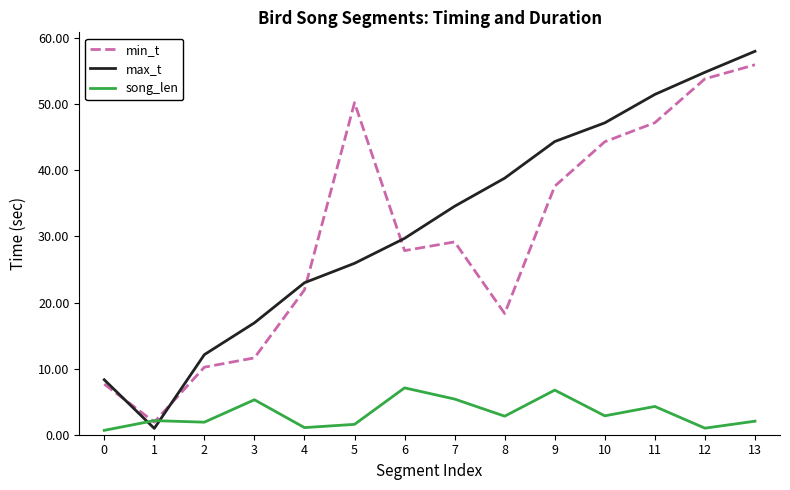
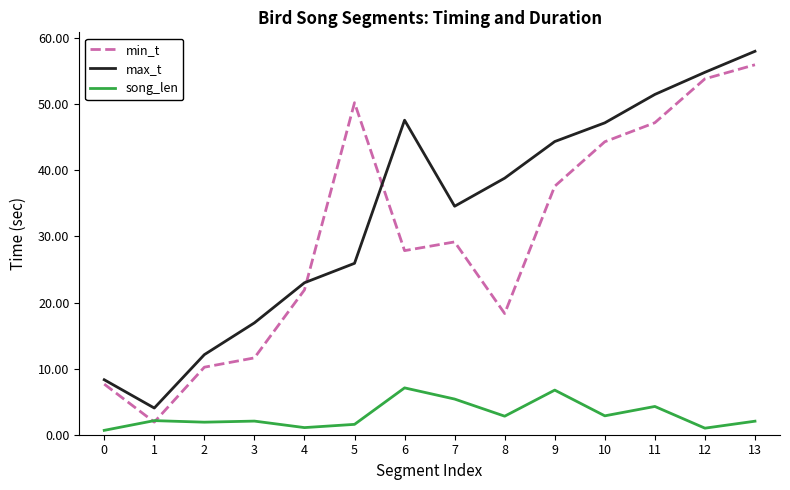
  {
    "min_t": {
      "0": 8,
      "2": 10,
      "3": 12,
      "4": 22,
      "5": 50,
      "6": 28,
      "7": 29,
      "8": 18,
      "9": 38,
      "10": 44,
      "11": 47,
      "12": 54,
      "13": 56
    },
    "max_t": {
      "0": 8,
-     "1": 1,
+     "1": 4,
      "2": 12,
      "3": 17,
      "4": 23,
      "5": 26,
-     "6": 30,
+     "6": 48,
      "7": 35,
      "8": 39,
      "9": 44,
      "10": 47,
      "11": 52,
      "12": 55,
      "13": 58
    },
    "song_len": {
      "0": 1,
      "2": 2,
-     "3": 5,
+     "3": 2,
      "4": 1,
      "5": 2,
      "6": 7,
      "7": 5,
      "8": 3,
      "9": 7,
      "10": 3,
      "11": 4,
      "12": 1,
      "13": 2
    }
  }
